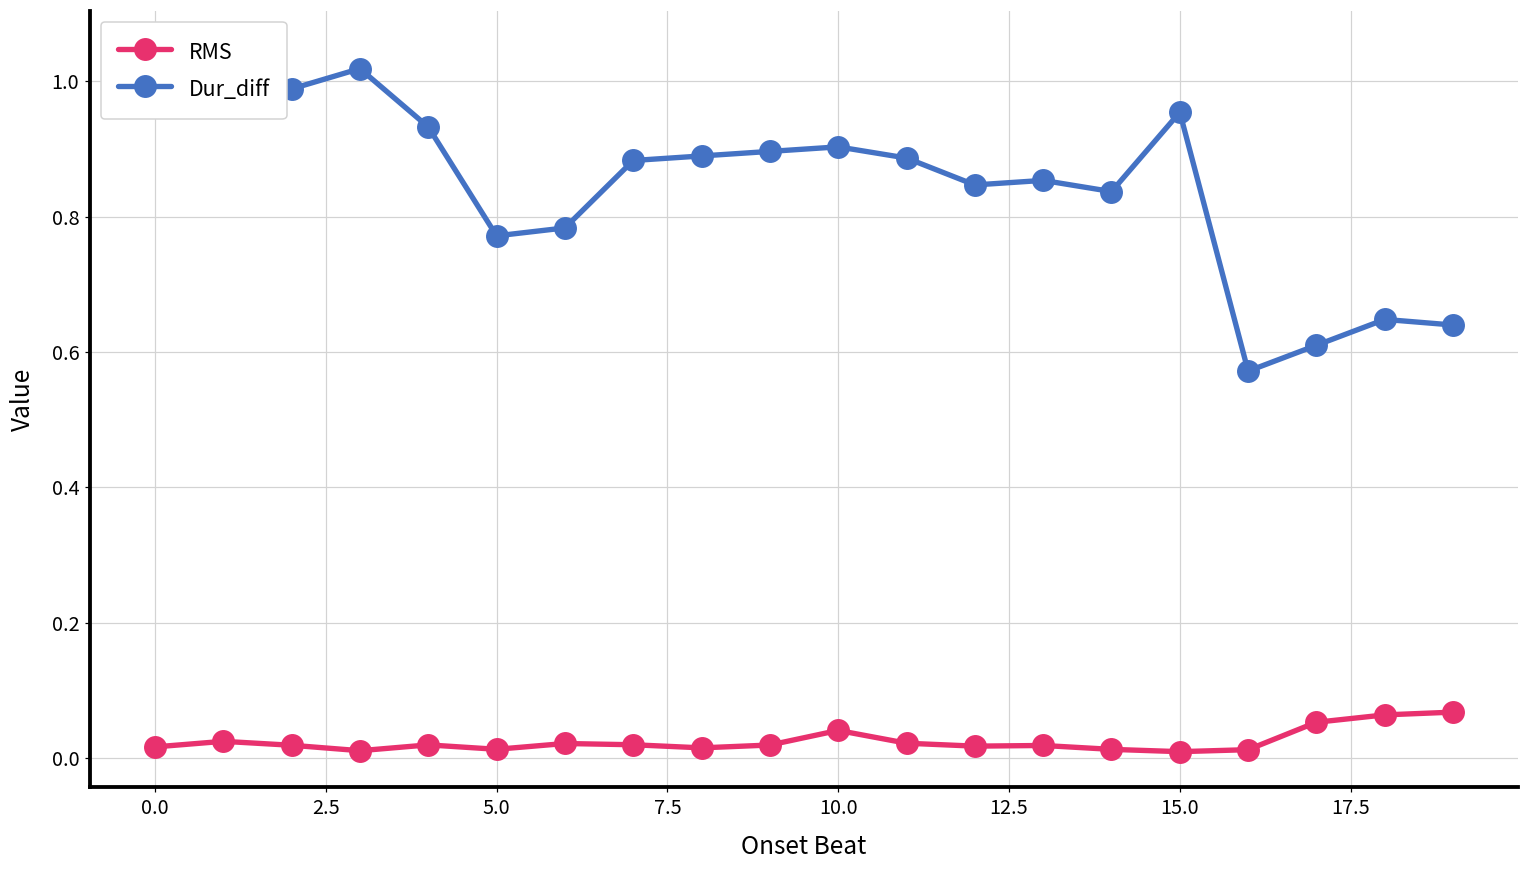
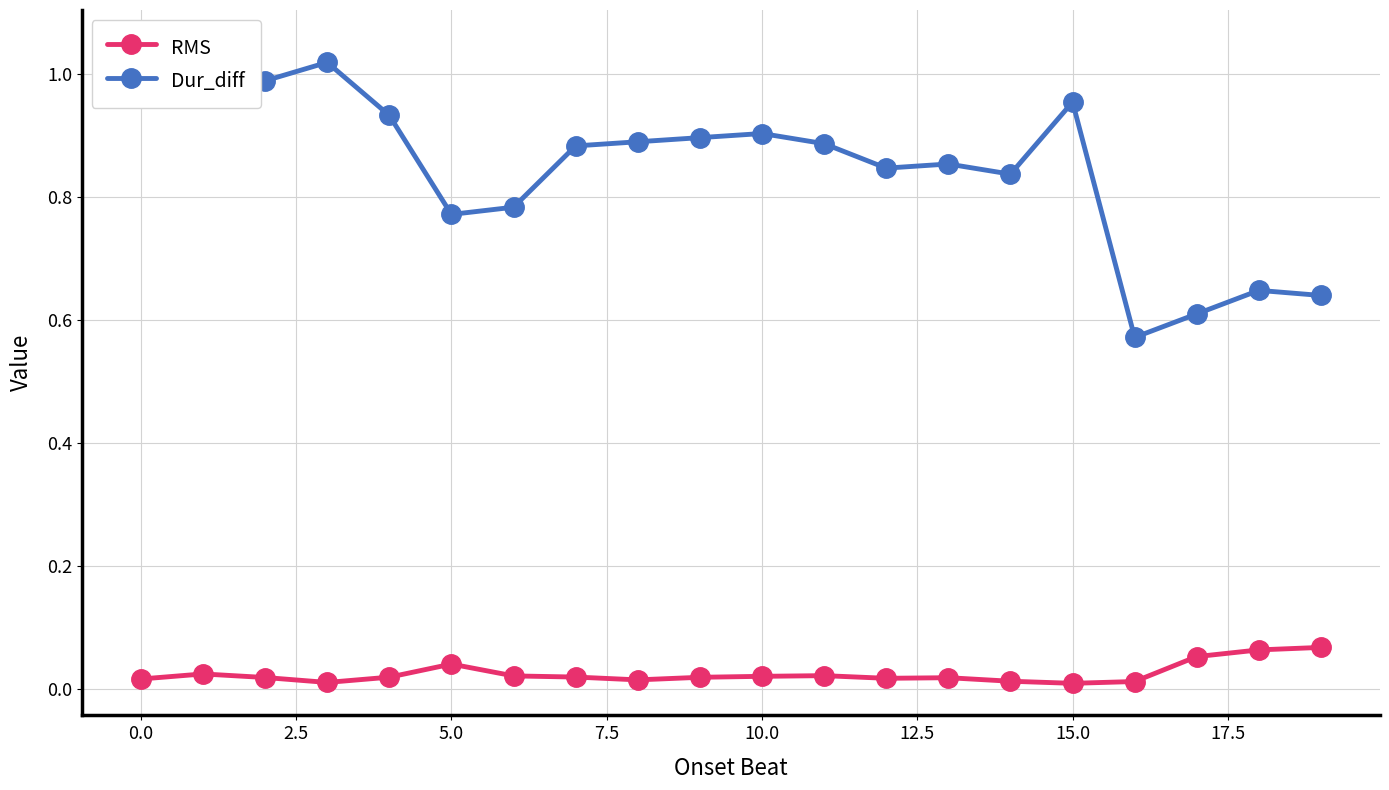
  {
    "RMS": {
      "0.0": 0.02,
-     "5.0": 0.01,
-     "10.0": 0.04,
+     "5.0": 0.04,
+     "10.0": 0.02,
      "15.0": 0.01
    },
    "Dur_diff": {
      "5.0": 0.77,
      "10.0": 0.90,
      "15.0": 0.95
    }
  }
